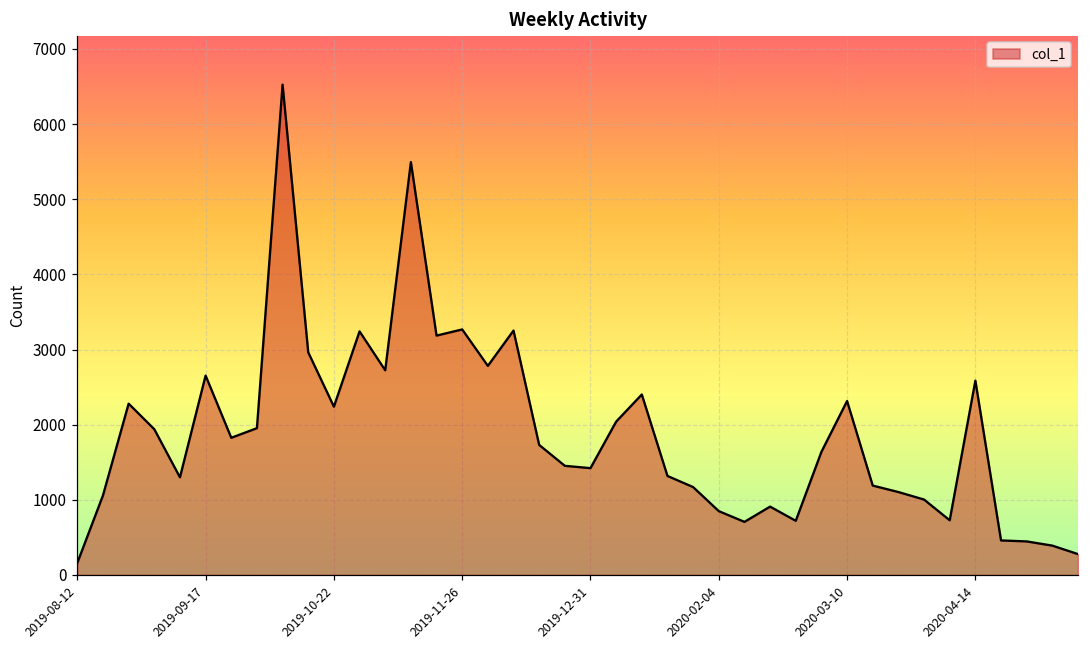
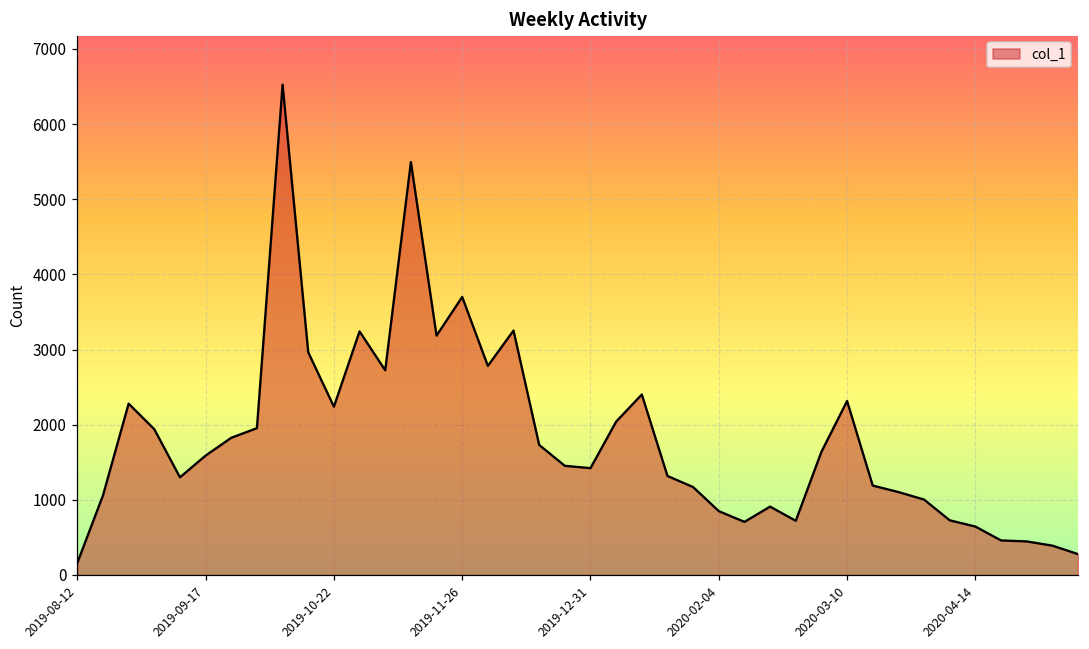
  {
    "2019-08-12": 200,
-   "2019-09-17": 2700,
+   "2019-09-17": 1600,
    "2019-10-22": 2200,
-   "2019-11-26": 3300,
+   "2019-11-26": 3700,
    "2019-12-31": 1400,
    "2020-02-04": 900,
    "2020-03-10": 2300,
-   "2020-04-14": 2600
+   "2020-04-14": 600
  }
